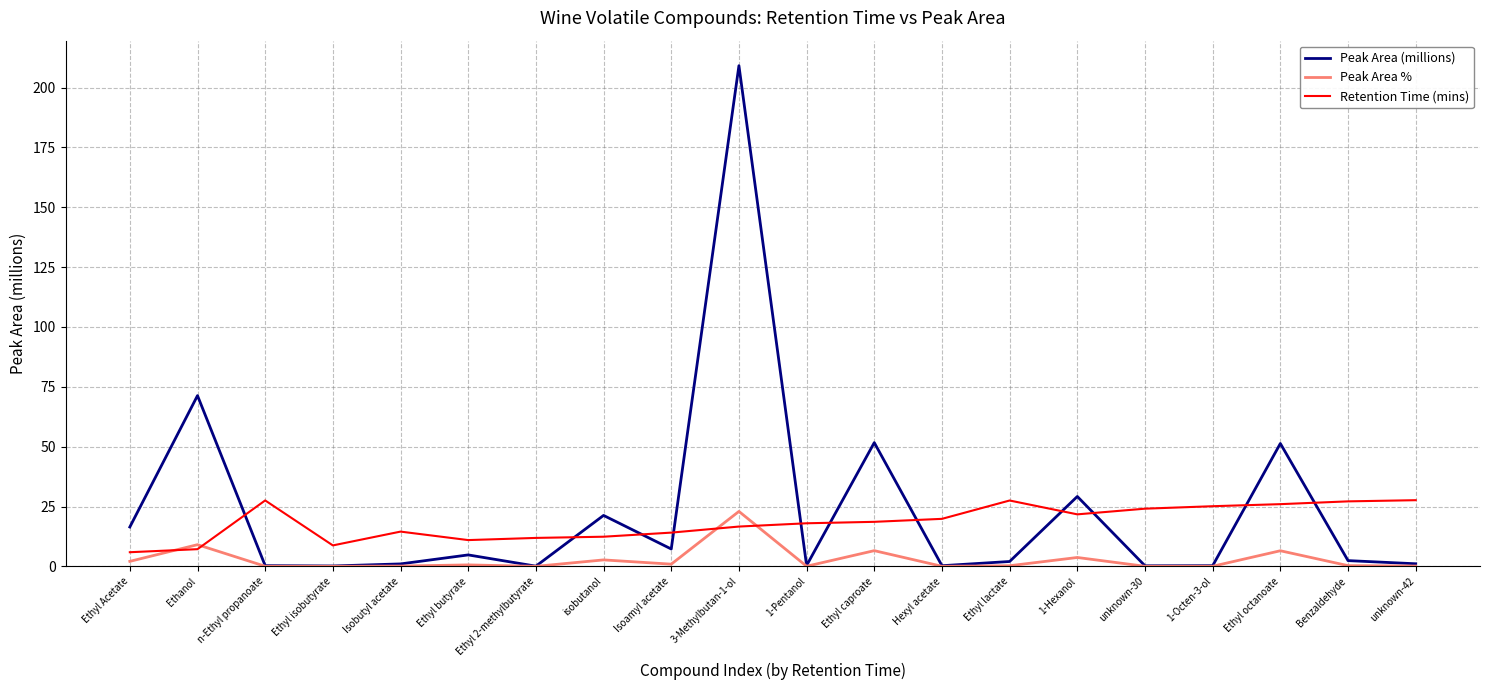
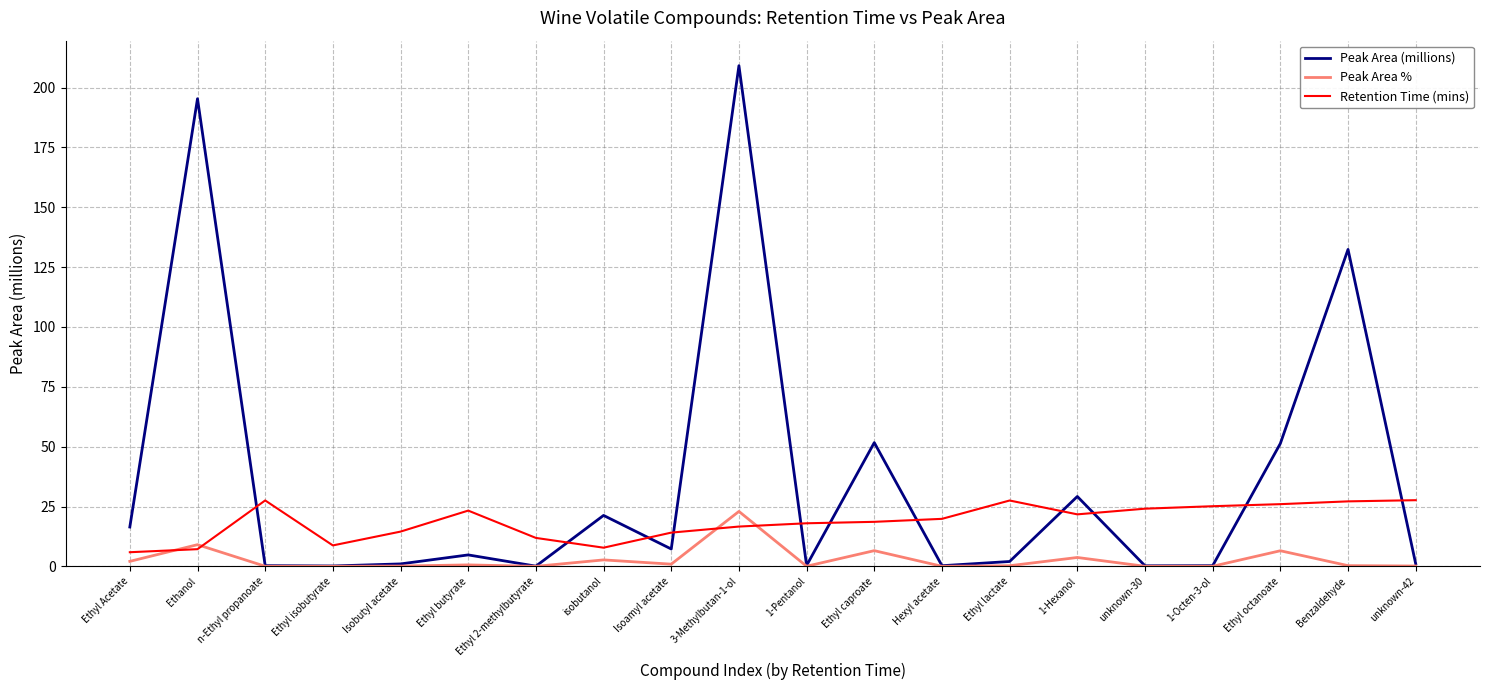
  {
    "Peak Area (millions)": {
      "Ethyl Acetate": 16,
-     "Ethanol": 71,
+     "Ethanol": 195,
      "Ethyl butyrate": 5,
      "isobutanol": 21,
      "Isoamyl acetate": 7,
      "3-Methylbutan-1-ol": 209,
      "Ethyl caproate": 52,
      "Ethyl lactate": 2,
      "1-Hexanol": 29,
      "Ethyl octanoate": 51,
-     "Benzaldehyde": 2
+     "Benzaldehyde": 132
    },
    "Peak Area %": {
      "Ethyl Acetate": 2,
      "Ethanol": 9,
      "Ethyl butyrate": 1,
      "isobutanol": 3,
      "Isoamyl acetate": 1,
      "3-Methylbutan-1-ol": 23,
      "Ethyl caproate": 7,
      "Ethyl lactate": 0,
      "1-Hexanol": 4,
      "Ethyl octanoate": 7,
      "Benzaldehyde": 0
    },
    "Retention Time (mins)": {
      "Ethyl Acetate": 6,
      "Ethanol": 7,
      "n-Ethyl propanoate": 28,
      "Ethyl isobutyrate": 9,
      "Isobutyl acetate": 15,
-     "Ethyl butyrate": 11,
+     "Ethyl butyrate": 23,
      "Ethyl 2-methylbutyrate": 12,
-     "isobutanol": 12,
+     "isobutanol": 8,
      "Isoamyl acetate": 14,
      "3-Methylbutan-1-ol": 17,
      "1-Pentanol": 18,
      "Ethyl caproate": 19,
      "Hexyl acetate": 20,
      "Ethyl lactate": 28,
      "1-Hexanol": 22,
      "unknown-30": 24,
      "1-Octen-3-ol": 25,
      "Ethyl octanoate": 26,
      "Benzaldehyde": 27,
      "unknown-42": 28
    }
  }
